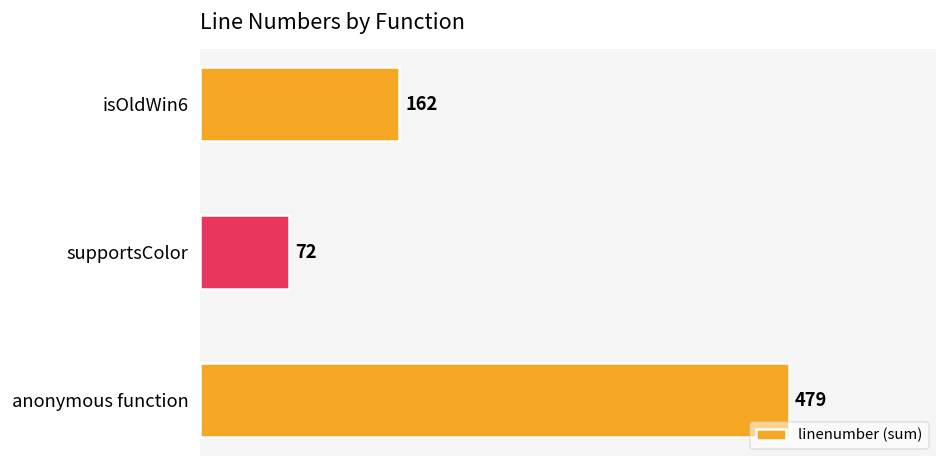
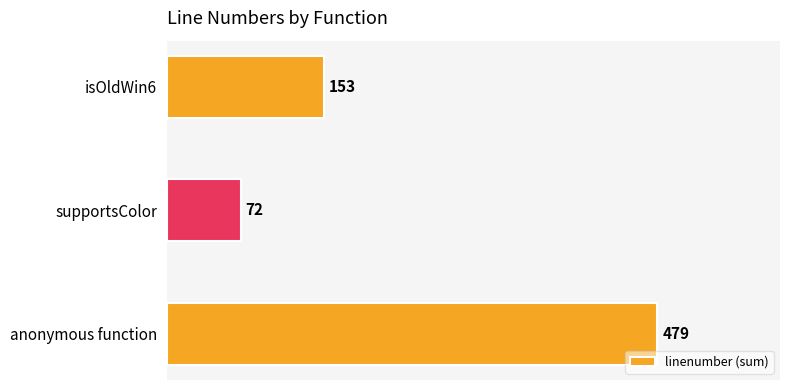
  {
-   "isOldWin6": 162,
+   "isOldWin6": 153,
    "supportsColor": 72,
    "anonymous function": 479
  }
